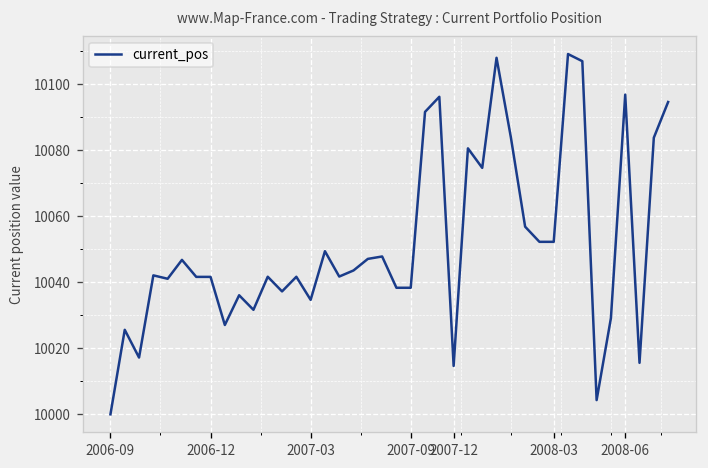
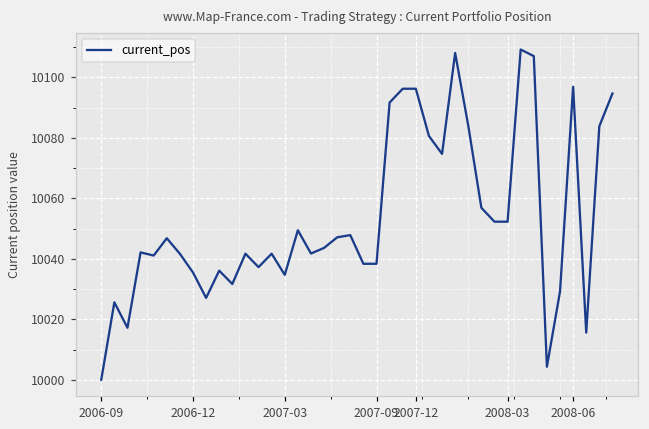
  {
    "2006-09": 10000,
-   "2006-12": 10042,
+   "2006-12": 10035,
    "2007-03": 10035,
    "2007-09": 10038,
-   "2007-12": 10015,
+   "2007-12": 10096,
    "2008-03": 10052,
    "2008-06": 10097
  }
